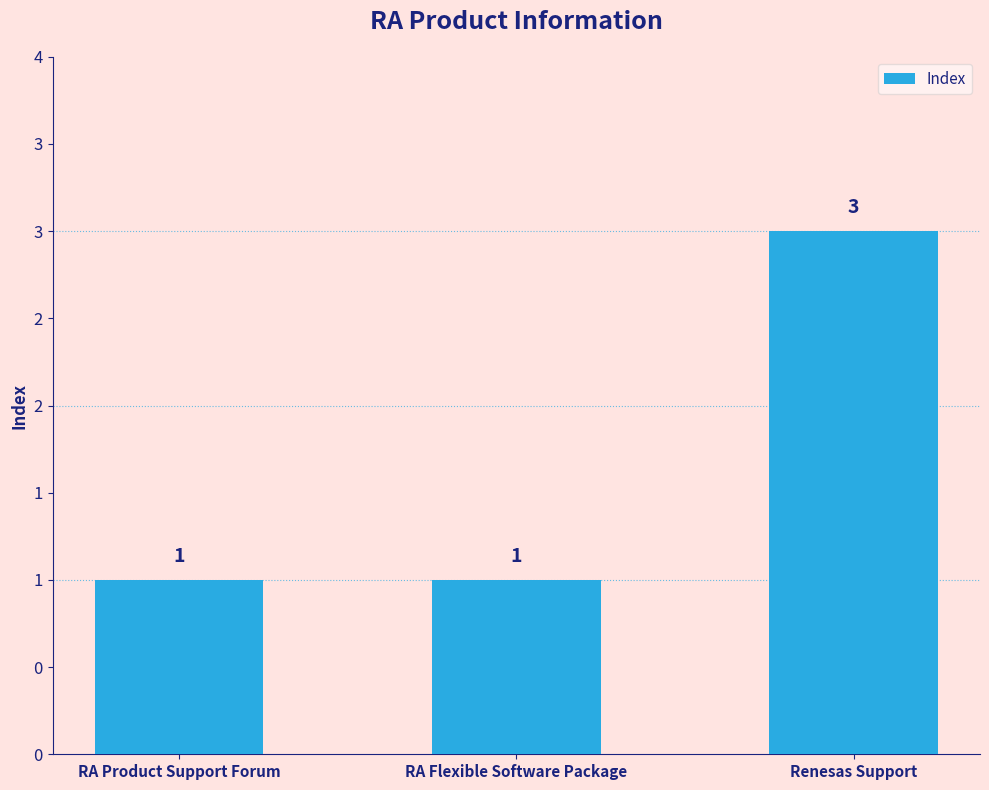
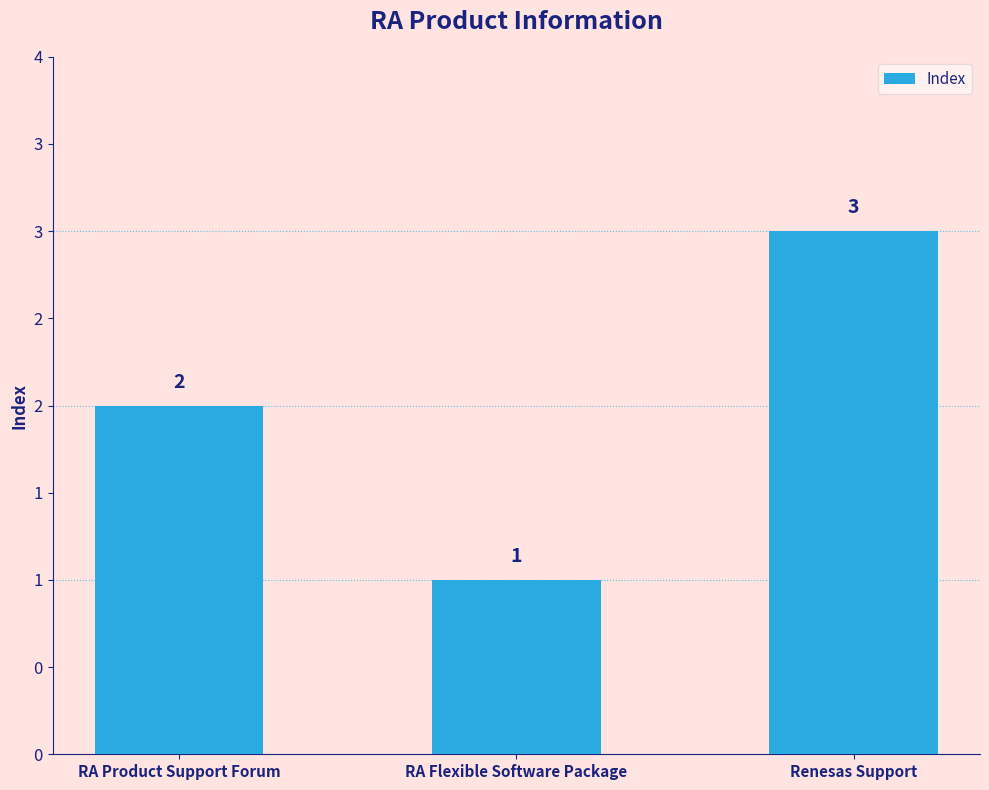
  {
-   "RA Product Support Forum": 1,
+   "RA Product Support Forum": 2,
    "RA Flexible Software Package": 1,
    "Renesas Support": 3
  }
